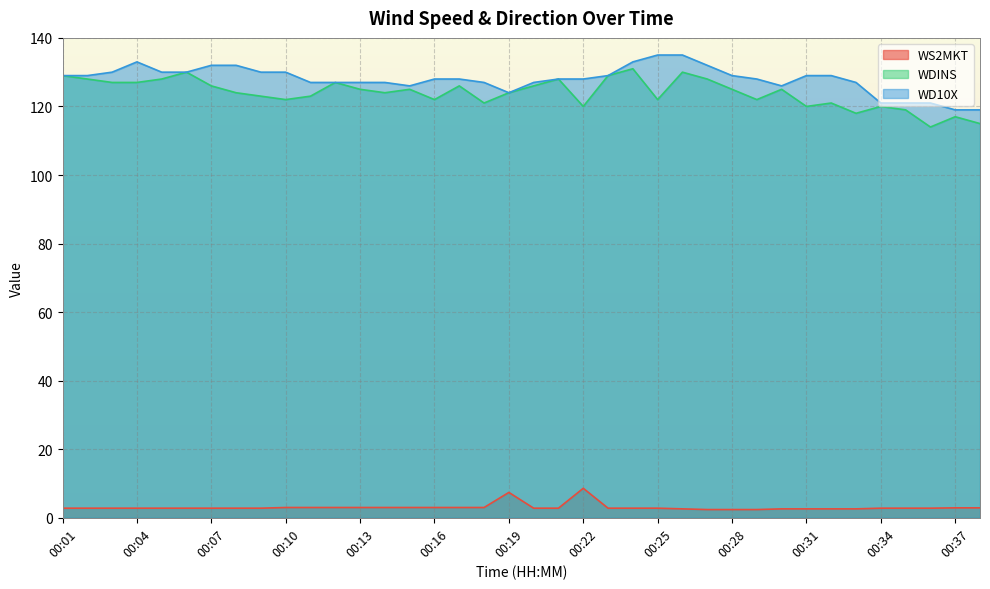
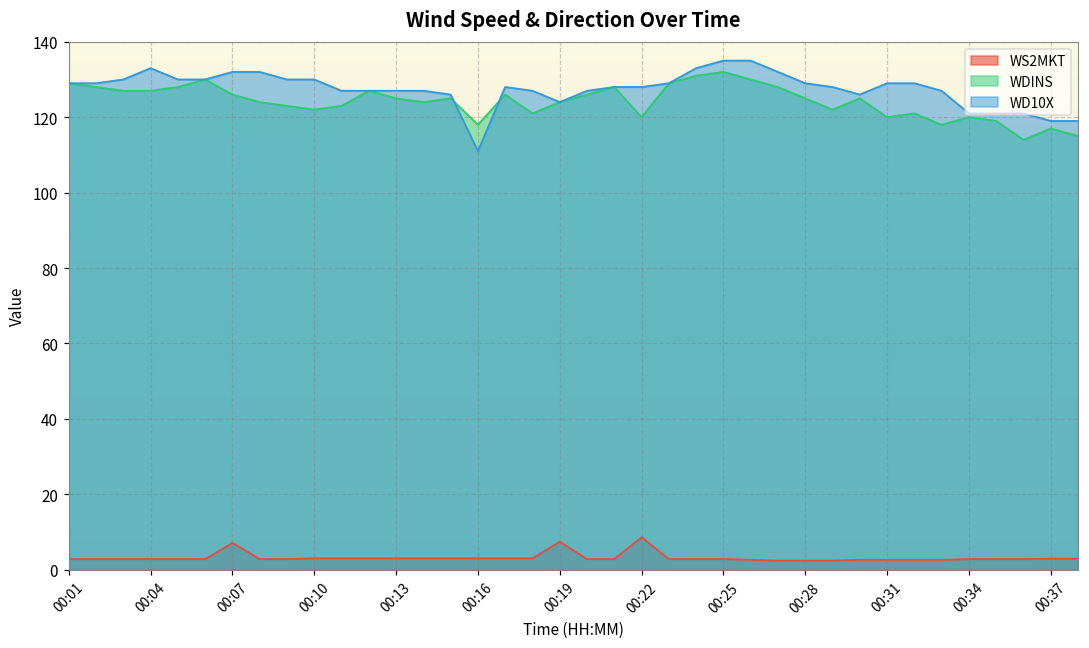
  {
    "WS2MKT": {
      "00:01": 3,
      "00:04": 3,
-     "00:07": 3,
+     "00:07": 7,
      "00:10": 3,
      "00:13": 3,
      "00:16": 3,
      "00:19": 7,
      "00:22": 9,
      "00:25": 3,
      "00:28": 2,
      "00:31": 3,
      "00:34": 3,
      "00:37": 3
    },
    "WDINS": {
      "00:04": 127,
      "00:07": 126,
      "00:10": 122,
      "00:13": 125,
-     "00:16": 122,
+     "00:16": 118,
      "00:22": 120,
-     "00:25": 122,
+     "00:25": 132,
      "00:28": 125,
      "00:31": 120,
      "00:34": 120,
      "00:37": 117
    },
    "WD10X": {
      "00:04": 133,
      "00:07": 132,
      "00:10": 130,
      "00:13": 127,
-     "00:16": 128,
+     "00:16": 111,
      "00:22": 128,
      "00:25": 135,
      "00:28": 129,
      "00:31": 129,
      "00:37": 119
    }
  }
